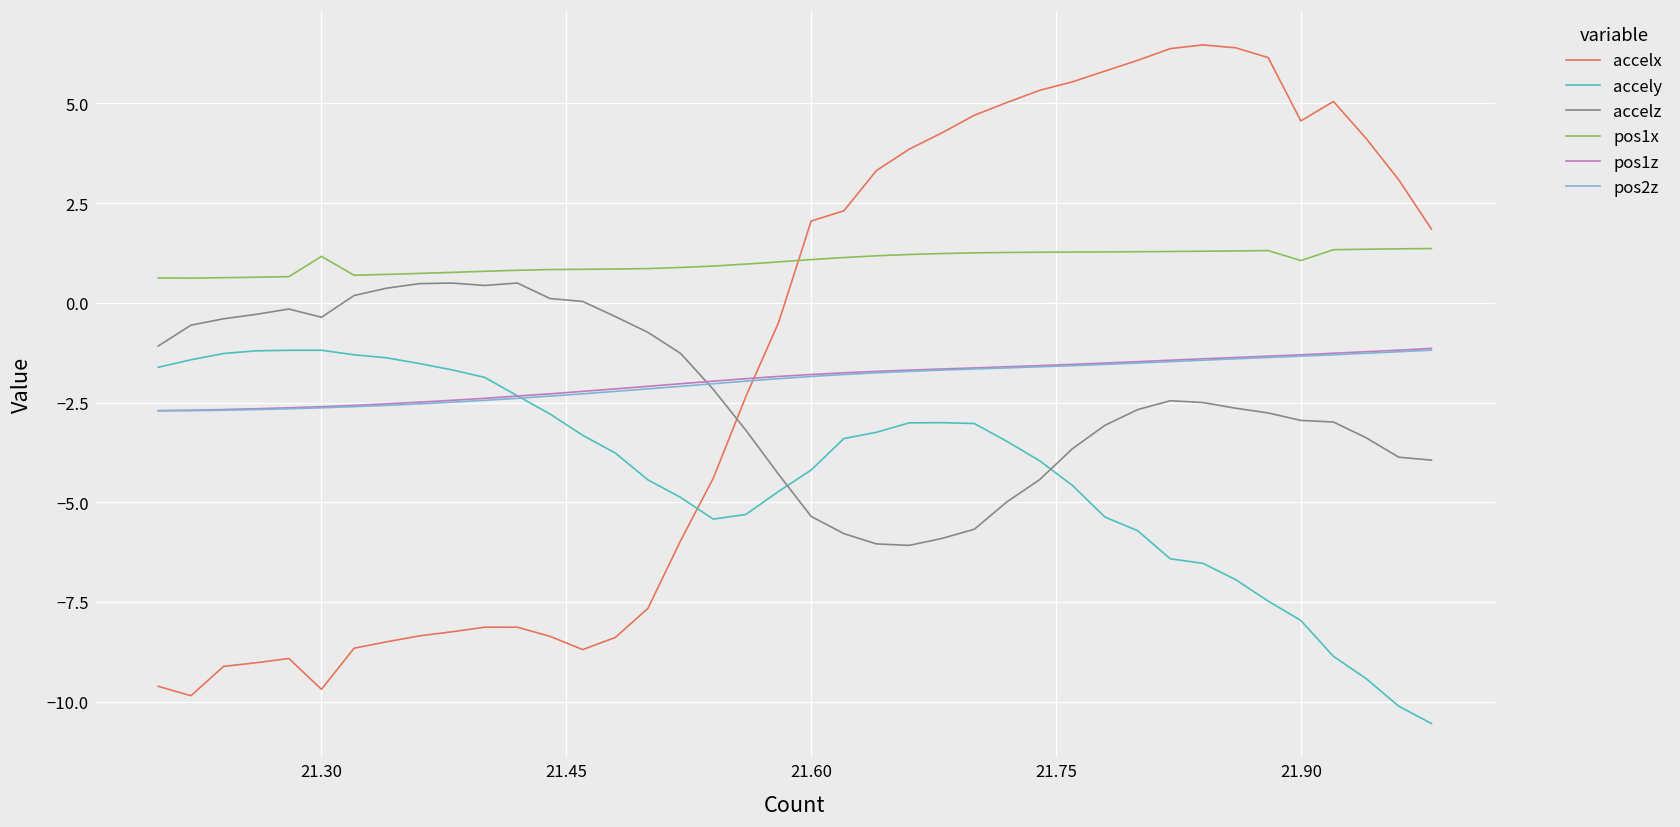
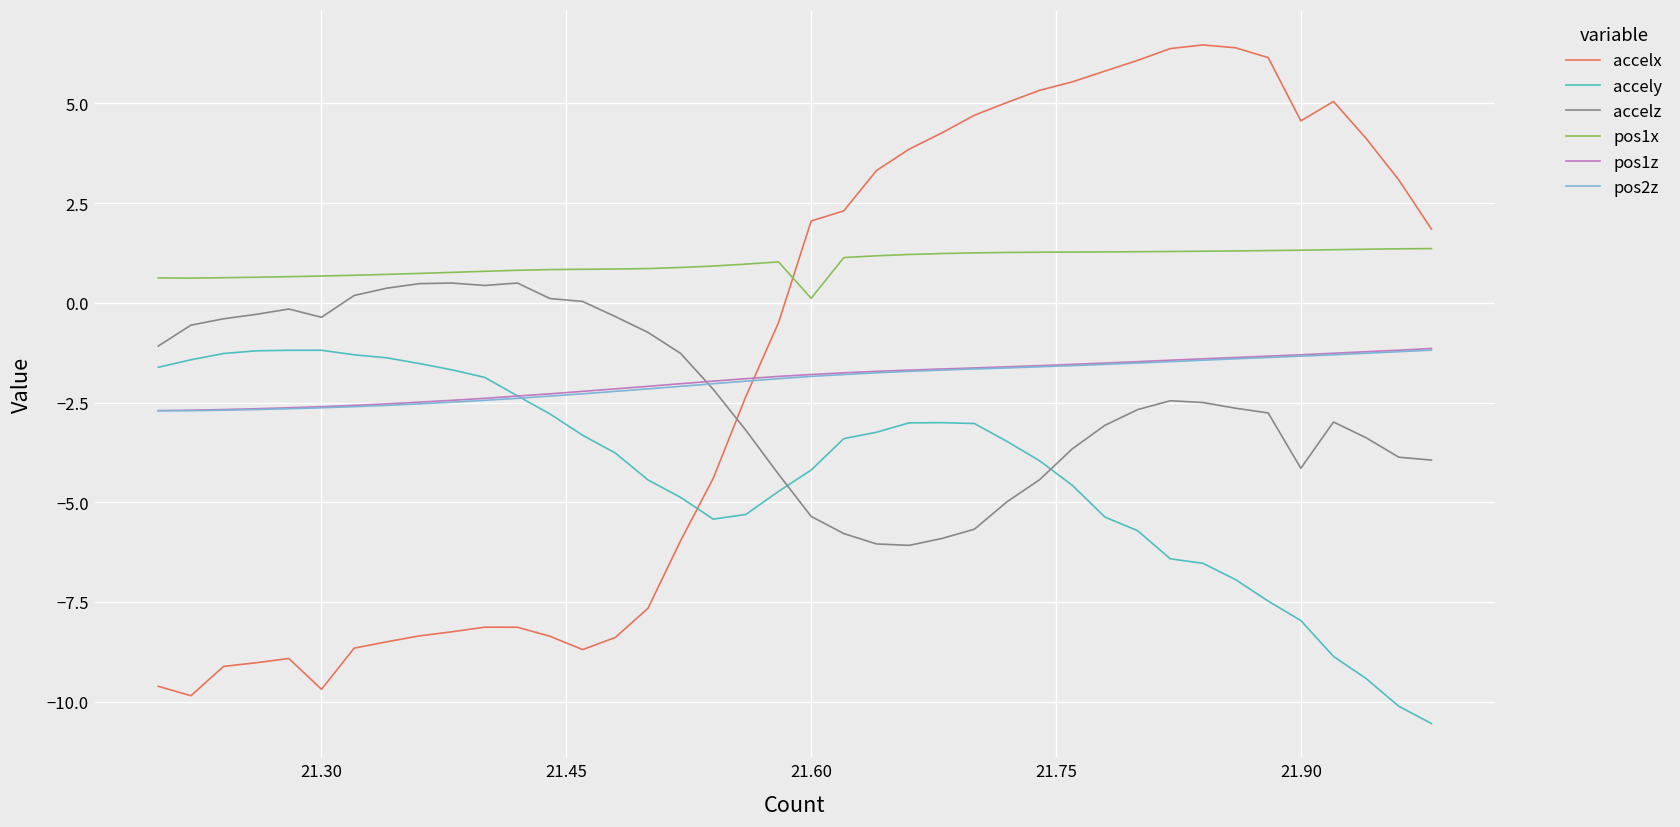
  {
    "accelx": {
      "21.30": -9.7,
      "21.60": 2.1,
      "21.90": 4.6
    },
    "accelz": {
      "21.30": -0.4,
      "21.60": -5.4,
-     "21.90": -2.9
+     "21.90": -4.1
    },
    "pos1x": {
-     "21.30": 1.2,
-     "21.60": 1.1,
-     "21.90": 1.1
+     "21.30": 0.7,
+     "21.60": 0.1,
+     "21.90": 1.3
    }
  }
